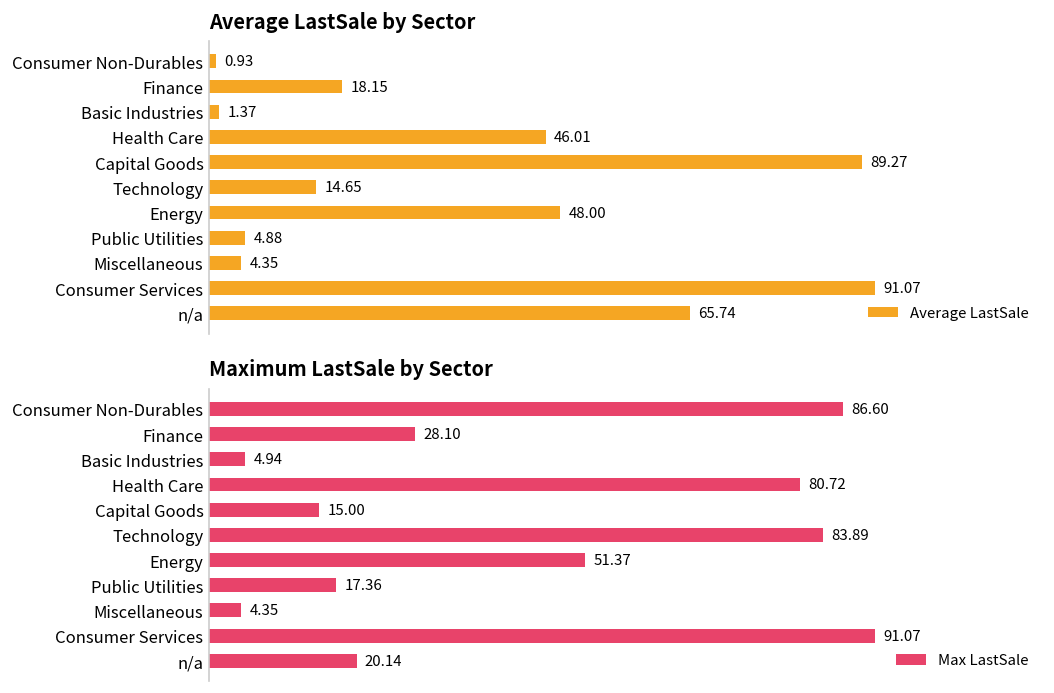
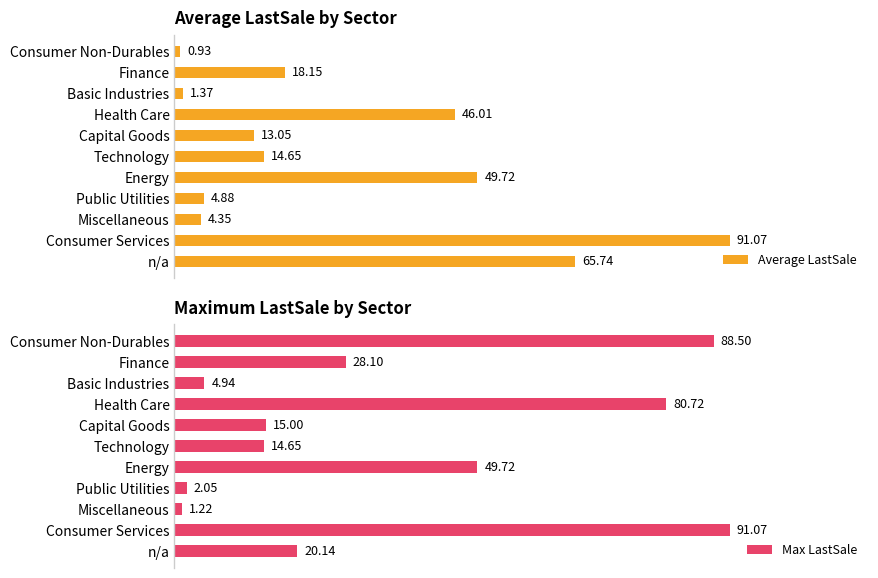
  {
    "Average LastSale by Sector": {
      "Consumer Non-Durables": 0.93,
      "Finance": 18.15,
      "Basic Industries": 1.37,
      "Health Care": 46.01,
-     "Capital Goods": 89.27,
+     "Capital Goods": 13.05,
      "Technology": 14.65,
-     "Energy": 48.00,
+     "Energy": 49.72,
      "Public Utilities": 4.88,
      "Miscellaneous": 4.35,
      "Consumer Services": 91.07,
      "n/a": 65.74
    },
    "Maximum LastSale by Sector": {
-     "Consumer Non-Durables": 86.60,
+     "Consumer Non-Durables": 88.50,
      "Finance": 28.10,
      "Basic Industries": 4.94,
      "Health Care": 80.72,
      "Capital Goods": 15.00,
-     "Technology": 83.89,
-     "Energy": 51.37,
-     "Public Utilities": 17.36,
-     "Miscellaneous": 4.35,
+     "Technology": 14.65,
+     "Energy": 49.72,
+     "Public Utilities": 2.05,
+     "Miscellaneous": 1.22,
      "Consumer Services": 91.07,
      "n/a": 20.14
    }
  }
